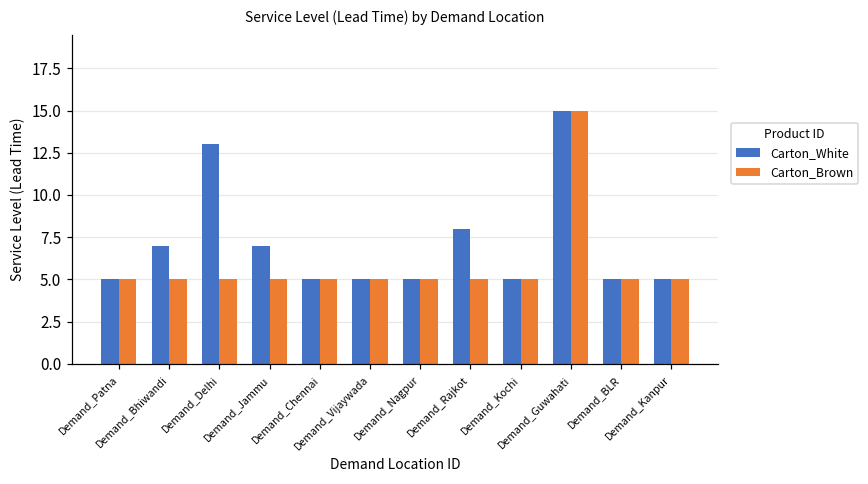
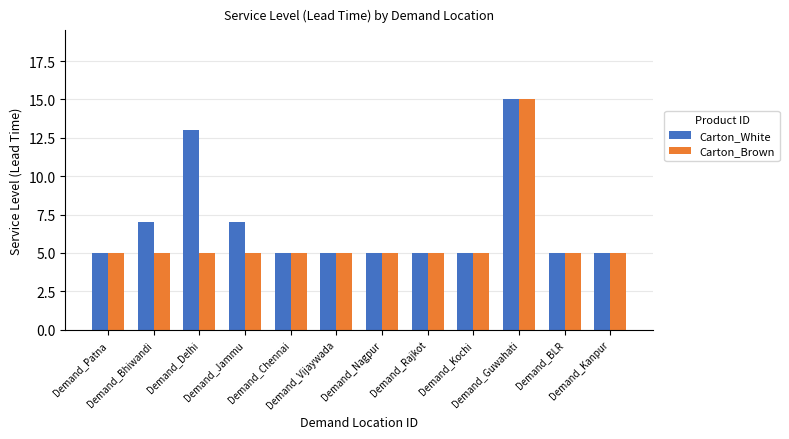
  {
    "Carton_White": {
      "Demand_Patna": 5,
      "Demand_Bhiwandi": 7,
      "Demand_Delhi": 13,
      "Demand_Jammu": 7,
      "Demand_Chennai": 5,
      "Demand_Vijaywada": 5,
      "Demand_Nagpur": 5,
-     "Demand_Rajkot": 8,
+     "Demand_Rajkot": 5,
      "Demand_Kochi": 5,
      "Demand_Guwahati": 15,
      "Demand_BLR": 5,
      "Demand_Kanpur": 5
    },
    "Carton_Brown": {
      "Demand_Patna": 5,
      "Demand_Bhiwandi": 5,
      "Demand_Delhi": 5,
      "Demand_Jammu": 5,
      "Demand_Chennai": 5,
      "Demand_Vijaywada": 5,
      "Demand_Nagpur": 5,
      "Demand_Rajkot": 5,
      "Demand_Kochi": 5,
      "Demand_Guwahati": 15,
      "Demand_BLR": 5,
      "Demand_Kanpur": 5
    }
  }
